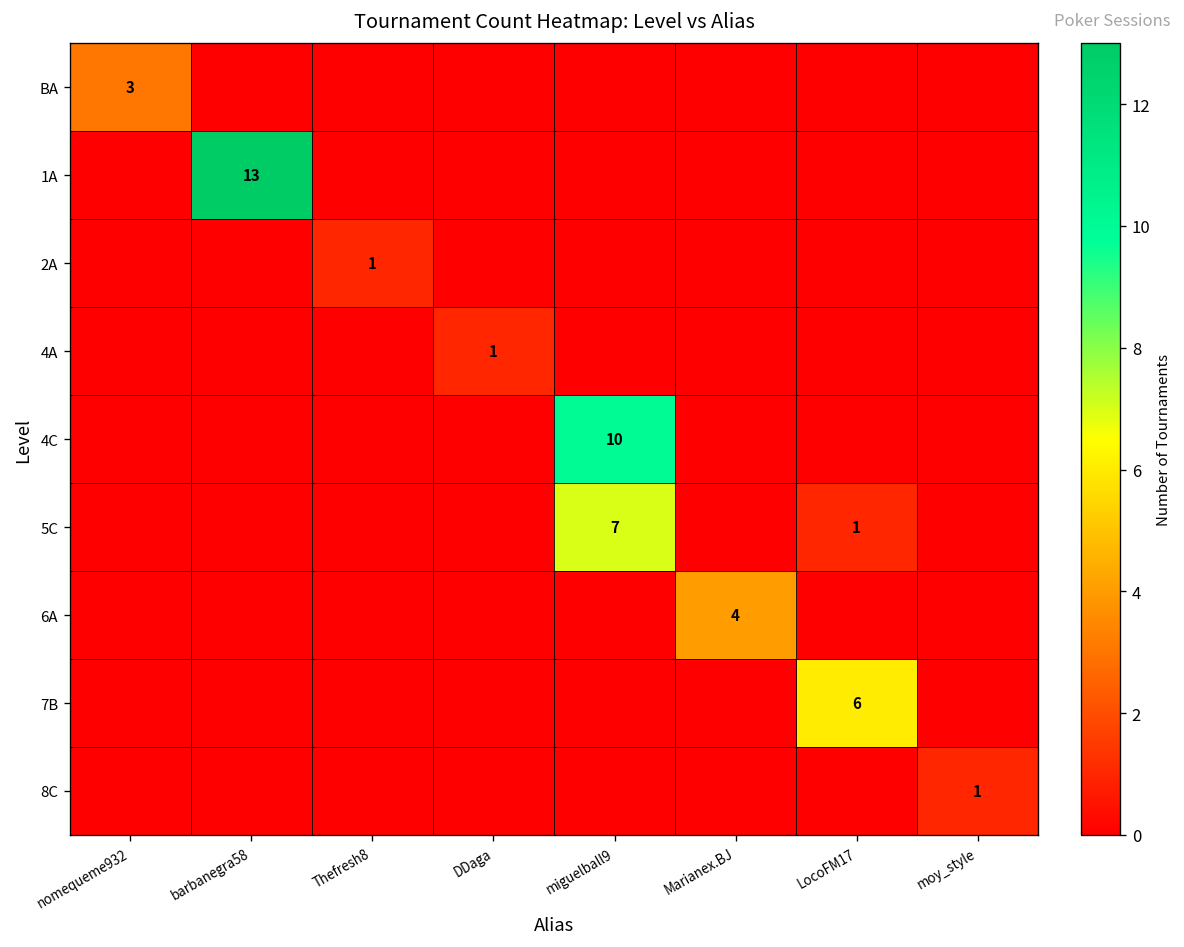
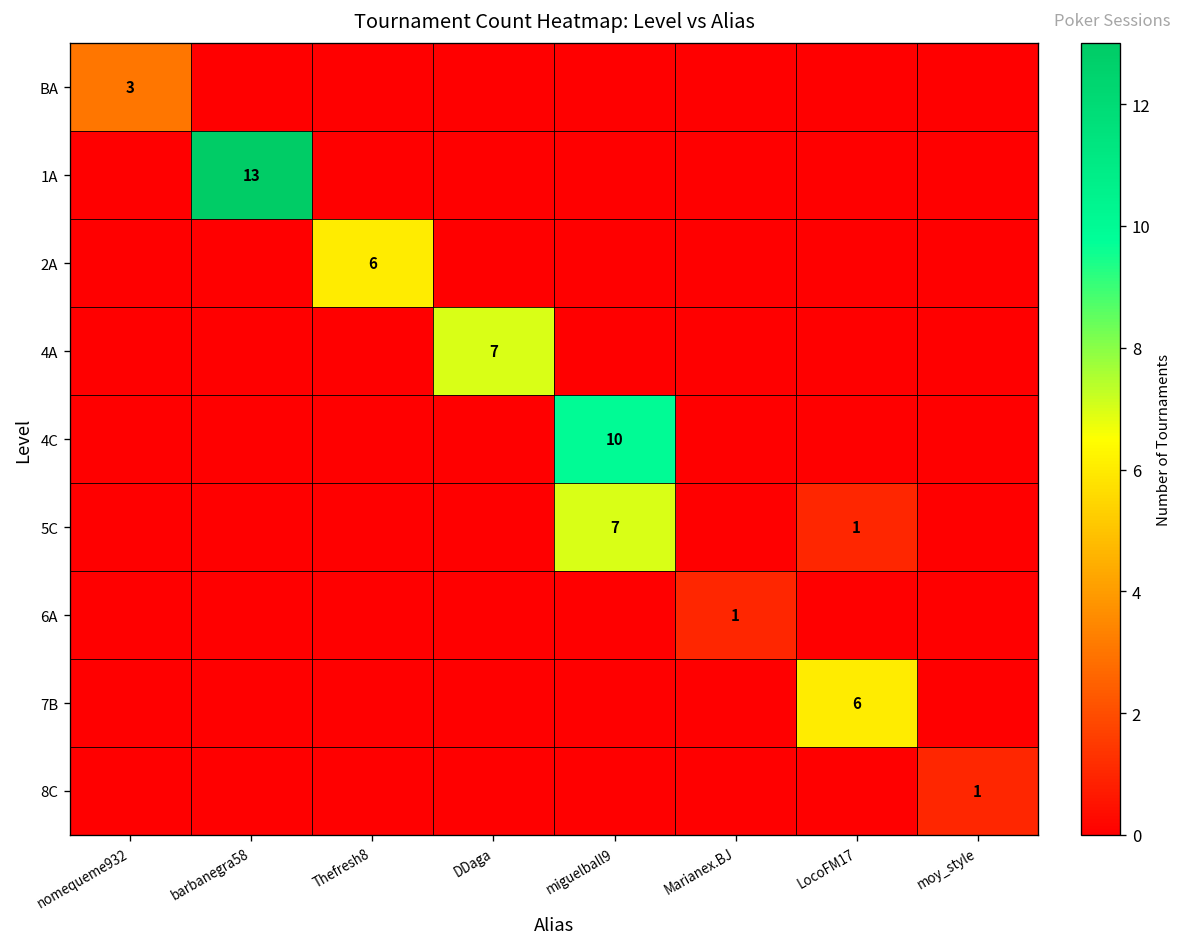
  {
    "BA": {
      "nomequeme932": 3
    },
    "1A": {
      "barbanegra58": 13
    },
    "2A": {
-     "Thefresh8": 1
+     "Thefresh8": 6
    },
    "4A": {
-     "DDaga": 1
+     "DDaga": 7
    },
    "4C": {
      "miguelball9": 10
    },
    "5C": {
      "miguelball9": 7,
      "LocoFM17": 1
    },
    "6A": {
-     "Marianex.BJ": 4
+     "Marianex.BJ": 1
    },
    "7B": {
      "LocoFM17": 6
    },
    "8C": {
      "moy_style": 1
    }
  }
